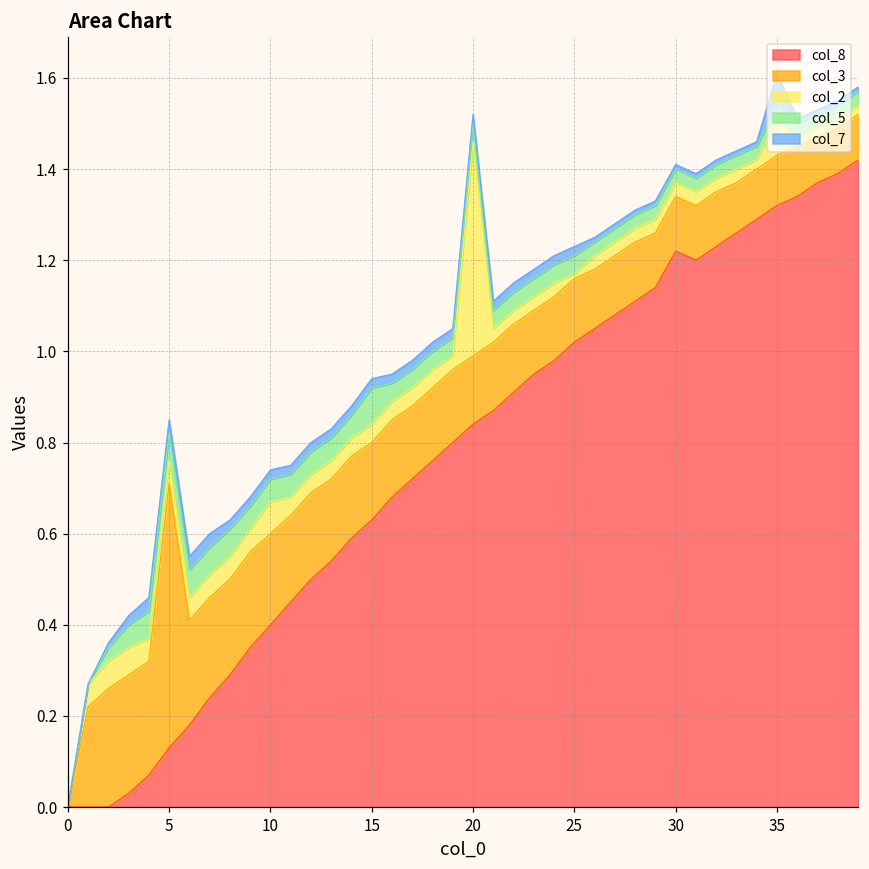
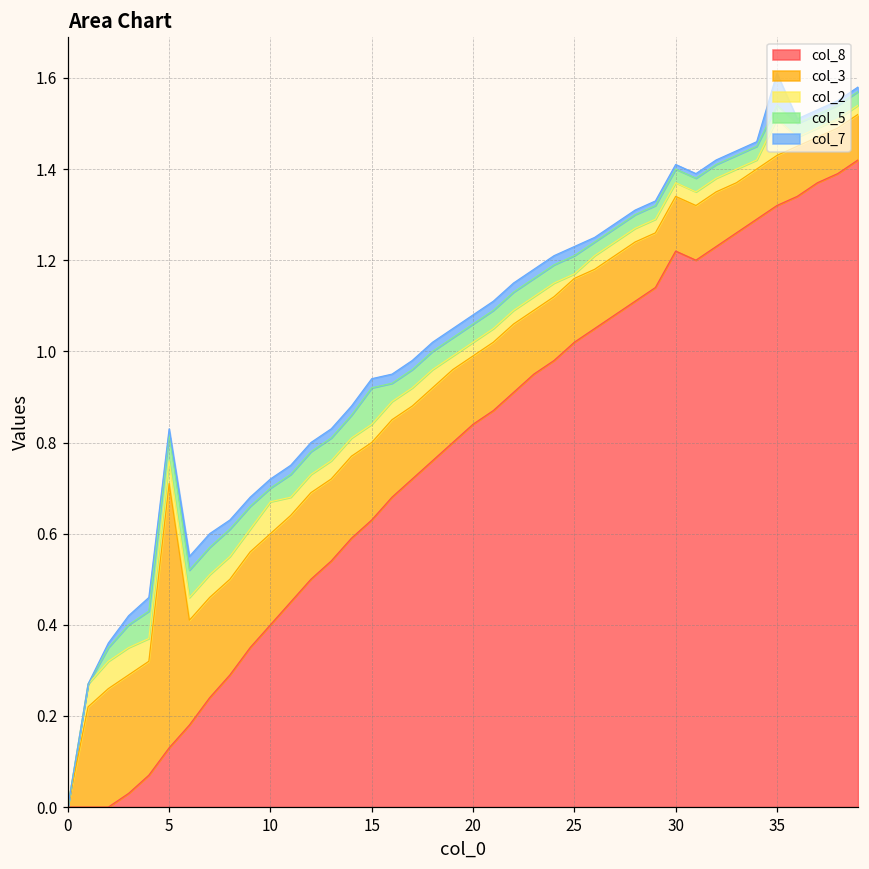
  {
    "col_8": {
      "5": 0.13,
      "10": 0.40,
      "15": 0.63,
      "20": 0.84,
      "25": 1.02,
      "30": 1.22,
      "35": 1.32
    },
    "col_3": {
      "5": 0.58,
      "10": 0.20,
      "15": 0.17,
      "20": 0.15,
      "25": 0.14,
      "30": 0.12,
      "35": 0.11
    },
    "col_2": {
      "5": 0.05,
      "10": 0.07,
      "15": 0.04,
-     "20": 0.47,
+     "20": 0.03,
      "25": 0.01,
      "30": 0.03
    },
    "col_5": {
      "5": 0.06,
-     "10": 0.05,
+     "10": 0.03,
      "15": 0.08,
      "20": 0.04,
      "25": 0.04,
      "30": 0.03
    },
    "col_7": {
-     "5": 0.03,
+     "5": 0.01,
      "10": 0.02,
      "15": 0.02,
      "20": 0.02,
      "25": 0.02,
      "30": 0.01
    }
  }
